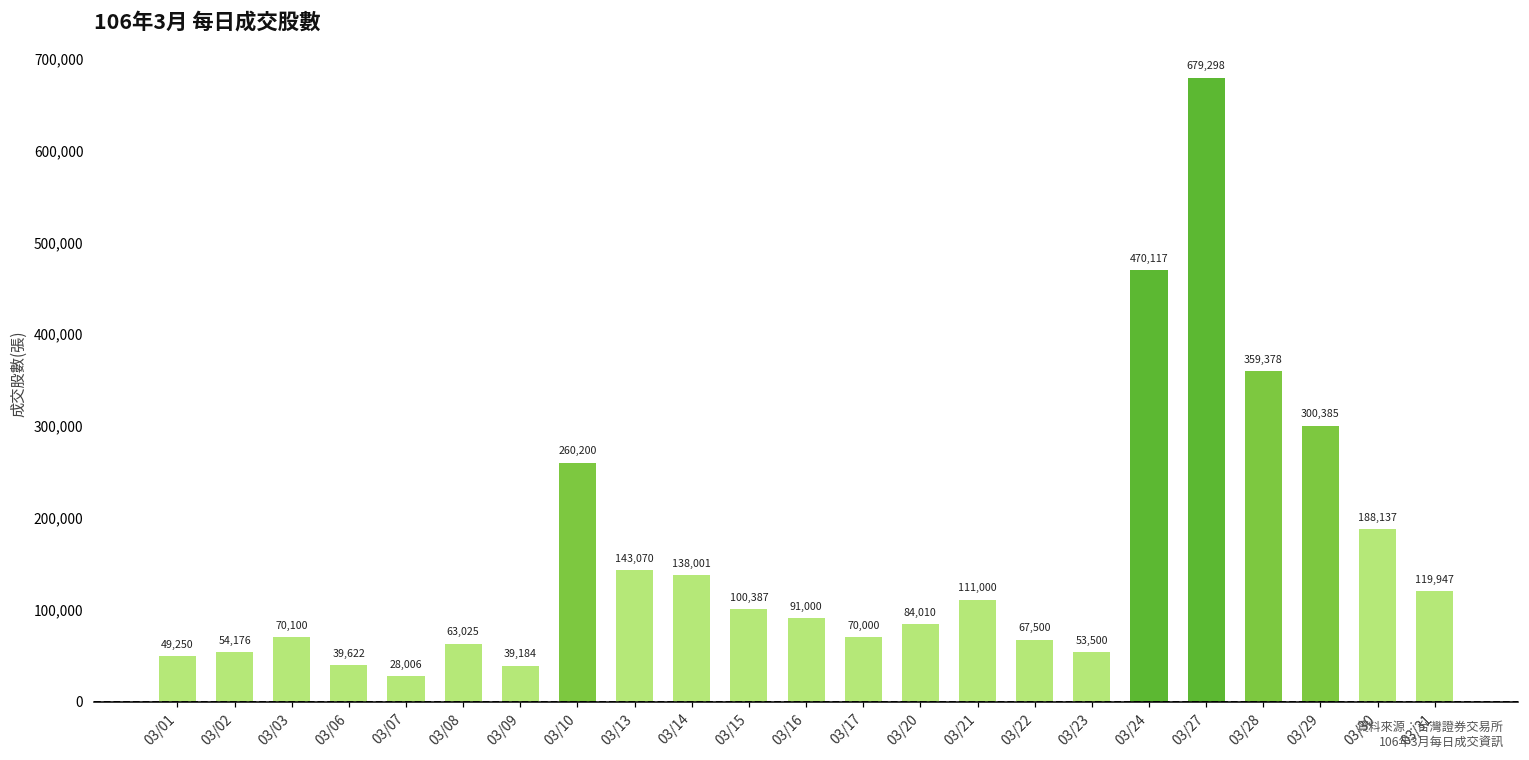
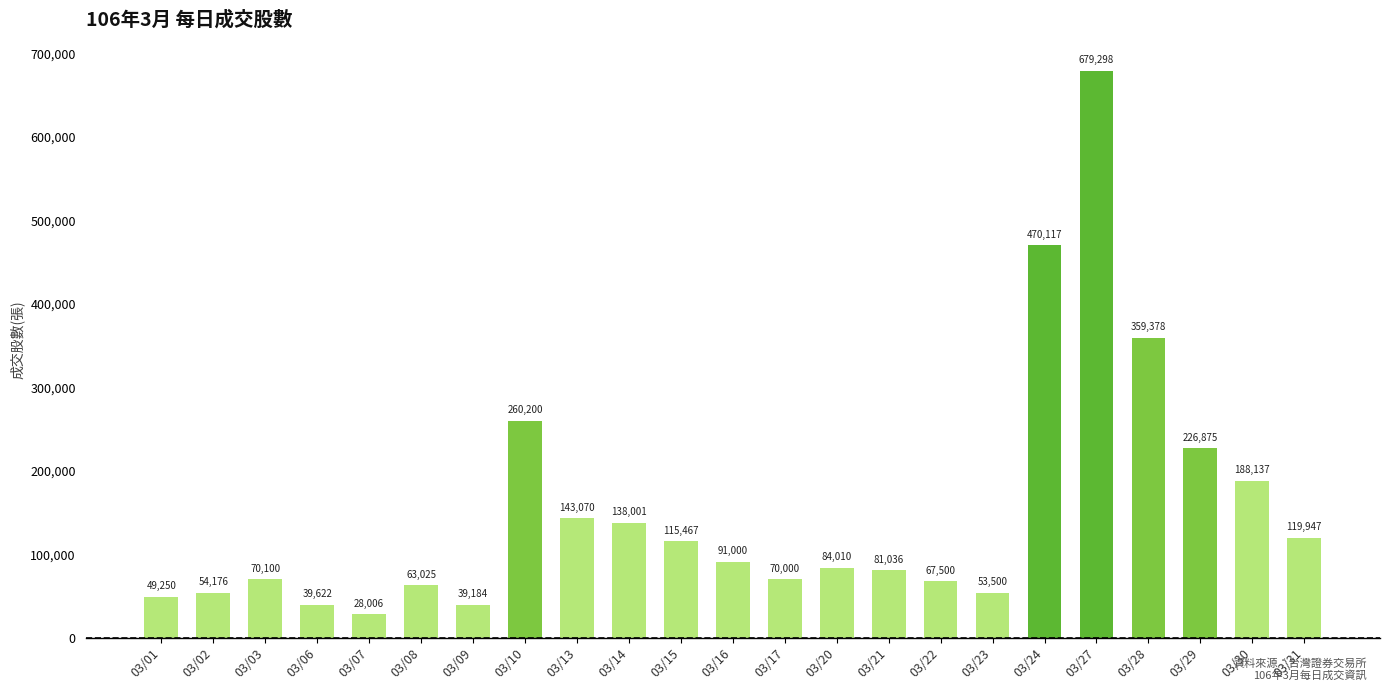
  {
    "03/01": "49,250",
    "03/02": "54,176",
    "03/03": "70,100",
    "03/06": "39,622",
    "03/07": "28,006",
    "03/08": "63,025",
    "03/09": "39,184",
    "03/10": "260,200",
    "03/13": "143,070",
    "03/14": "138,001",
-   "03/15": "100,387",
+   "03/15": "115,467",
    "03/16": "91,000",
    "03/17": "70,000",
    "03/20": "84,010",
-   "03/21": "111,000",
+   "03/21": "81,036",
    "03/22": "67,500",
    "03/23": "53,500",
    "03/24": "470,117",
    "03/27": "679,298",
    "03/28": "359,378",
-   "03/29": "300,385",
+   "03/29": "226,875",
    "03/30": "188,137",
    "03/31": "119,947"
  }
